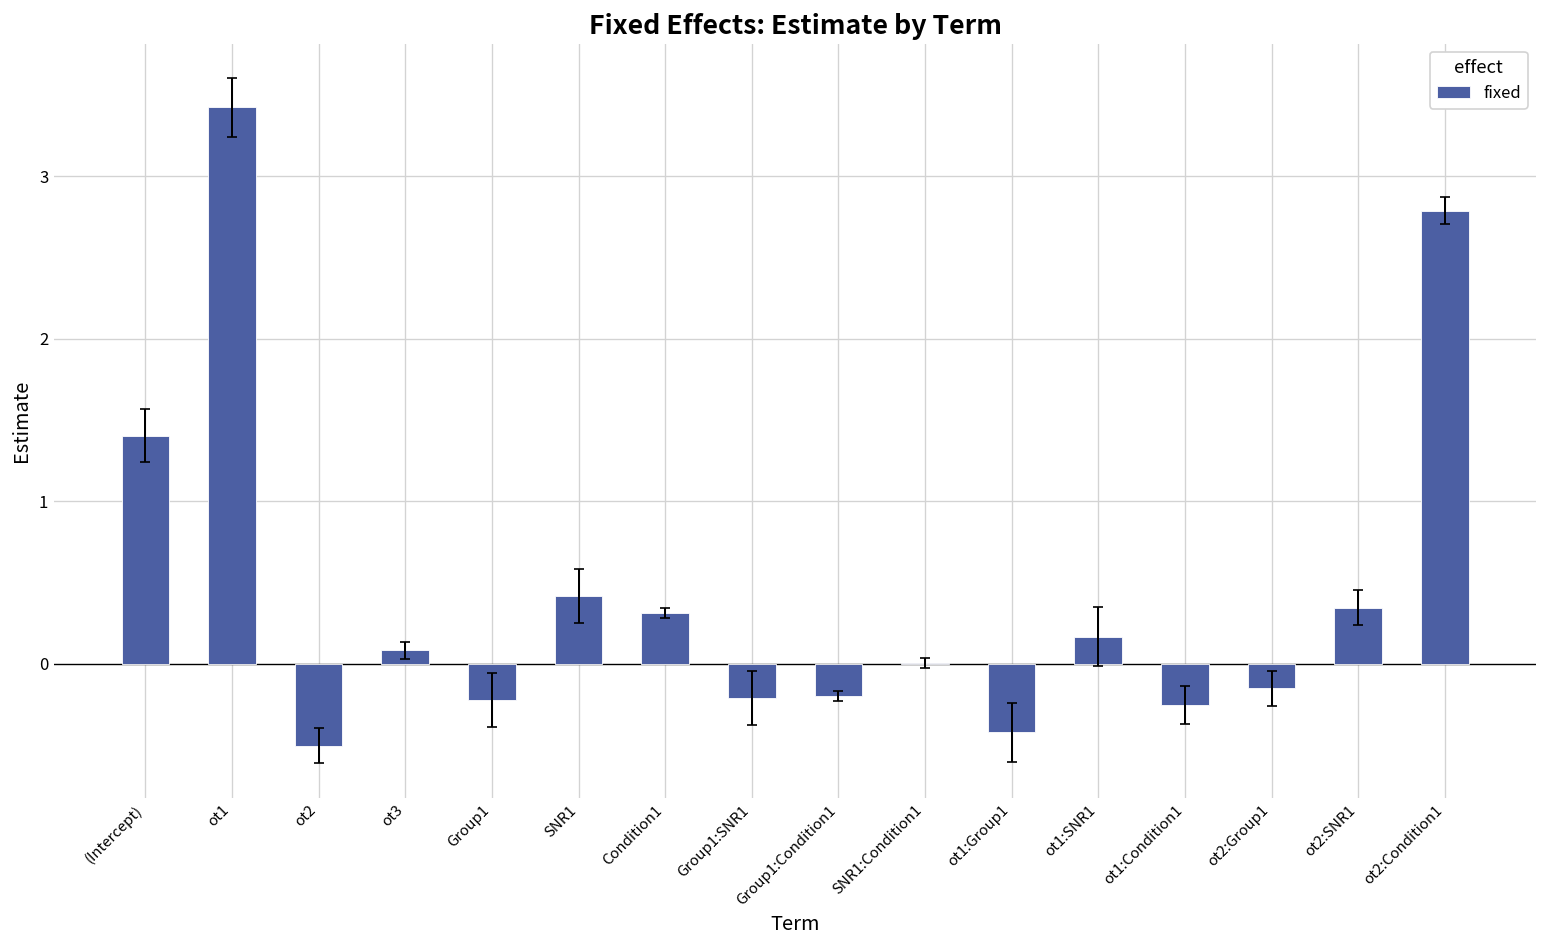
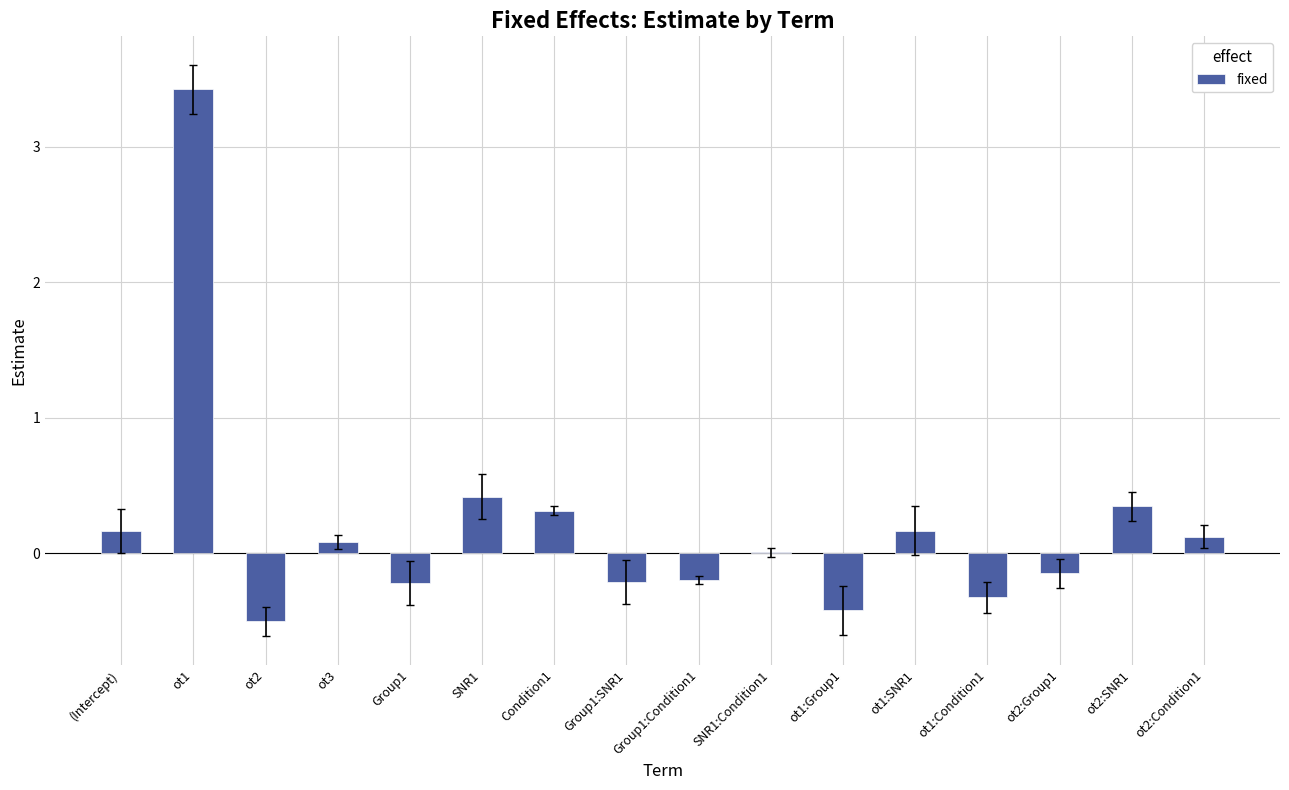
  {
    "fixed": {
-     "(Intercept)": 1.40,
+     "(Intercept)": 0.16,
      "ot1": 3.42,
      "ot2": -0.51,
      "ot3": 0.08,
      "Group1": -0.22,
      "SNR1": 0.42,
      "Condition1": 0.31,
      "Group1:SNR1": -0.21,
      "Group1:Condition1": -0.20,
      "ot1:Group1": -0.42,
      "ot1:SNR1": 0.17,
-     "ot1:Condition1": -0.25,
+     "ot1:Condition1": -0.33,
      "ot2:Group1": -0.15,
      "ot2:SNR1": 0.35,
-     "ot2:Condition1": 2.79
+     "ot2:Condition1": 0.12
    }
  }
